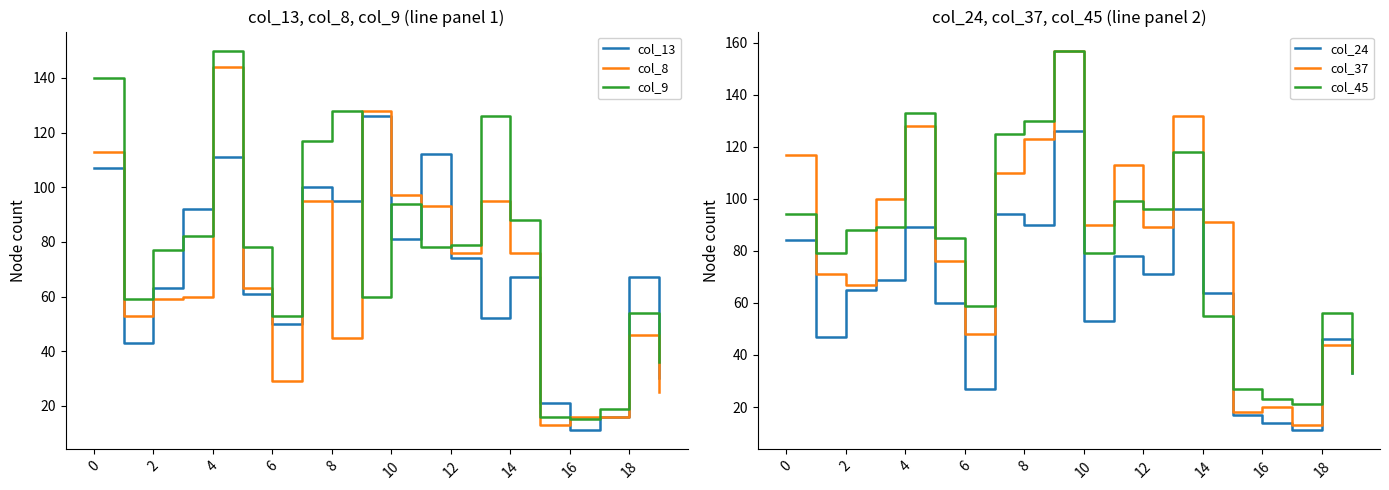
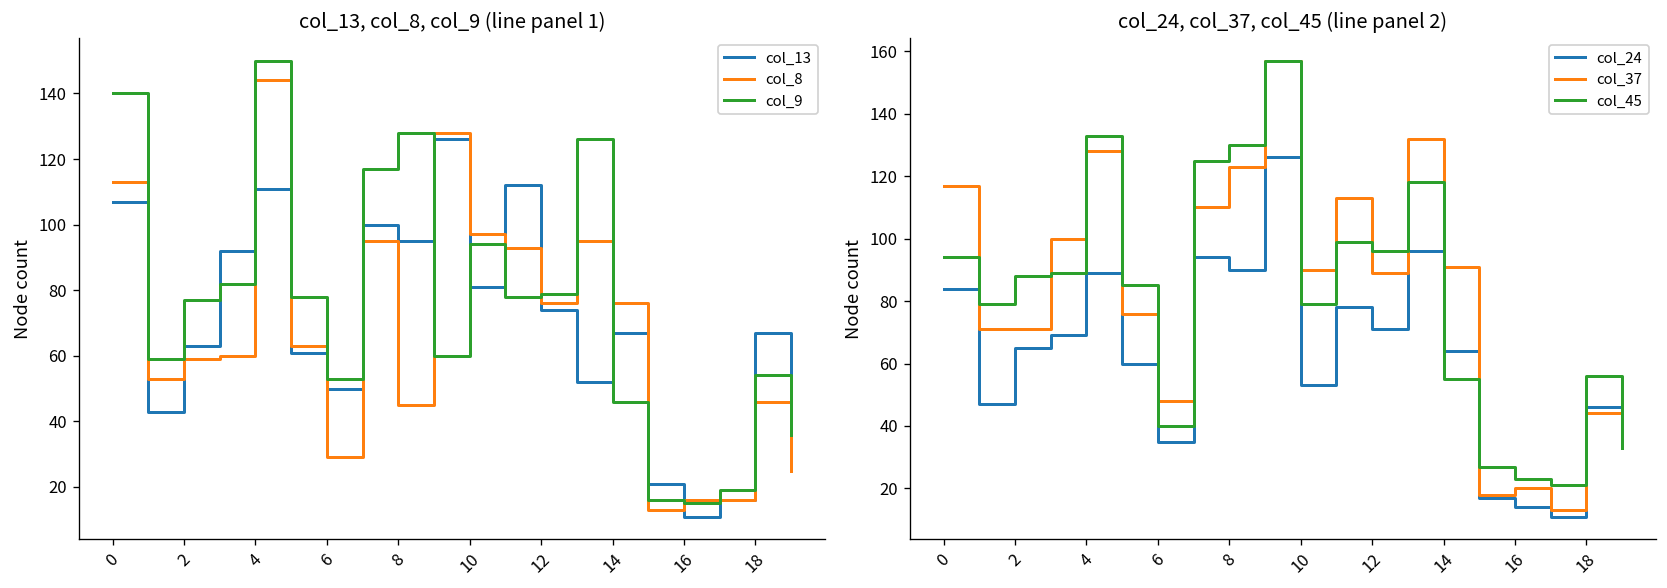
  {
    "col_13, col_8, col_9 (line panel 1)": {
      "col_13": {
        "0": 107,
        "2": 63,
        "4": 111,
        "6": 50,
        "8": 95,
        "10": 81,
        "12": 74,
        "14": 67,
        "16": 11,
        "18": 67
      },
      "col_8": {
        "0": 113,
        "2": 59,
        "4": 144,
        "6": 29,
        "8": 45,
        "10": 97,
        "12": 76,
        "14": 76,
        "16": 16,
        "18": 46
      },
      "col_9": {
        "0": 140,
        "2": 77,
        "4": 150,
        "6": 53,
        "8": 128,
        "10": 94,
        "12": 79,
-       "14": 88,
+       "14": 46,
        "16": 15,
        "18": 54
      }
    },
    "col_24, col_37, col_45 (line panel 2)": {
      "col_24": {
        "0": 84,
        "2": 65,
        "4": 89,
-       "6": 27,
+       "6": 35,
        "8": 90,
        "10": 53,
        "12": 71,
        "14": 64,
        "16": 14,
        "18": 46
      },
      "col_37": {
        "0": 117,
-       "2": 67,
+       "2": 71,
        "4": 128,
        "6": 48,
        "8": 123,
        "10": 90,
        "12": 89,
        "14": 91,
        "16": 20,
        "18": 44
      },
      "col_45": {
        "0": 94,
        "2": 88,
        "4": 133,
-       "6": 59,
+       "6": 40,
        "8": 130,
        "10": 79,
        "12": 96,
        "14": 55,
        "16": 23,
        "18": 56
      }
    }
  }
